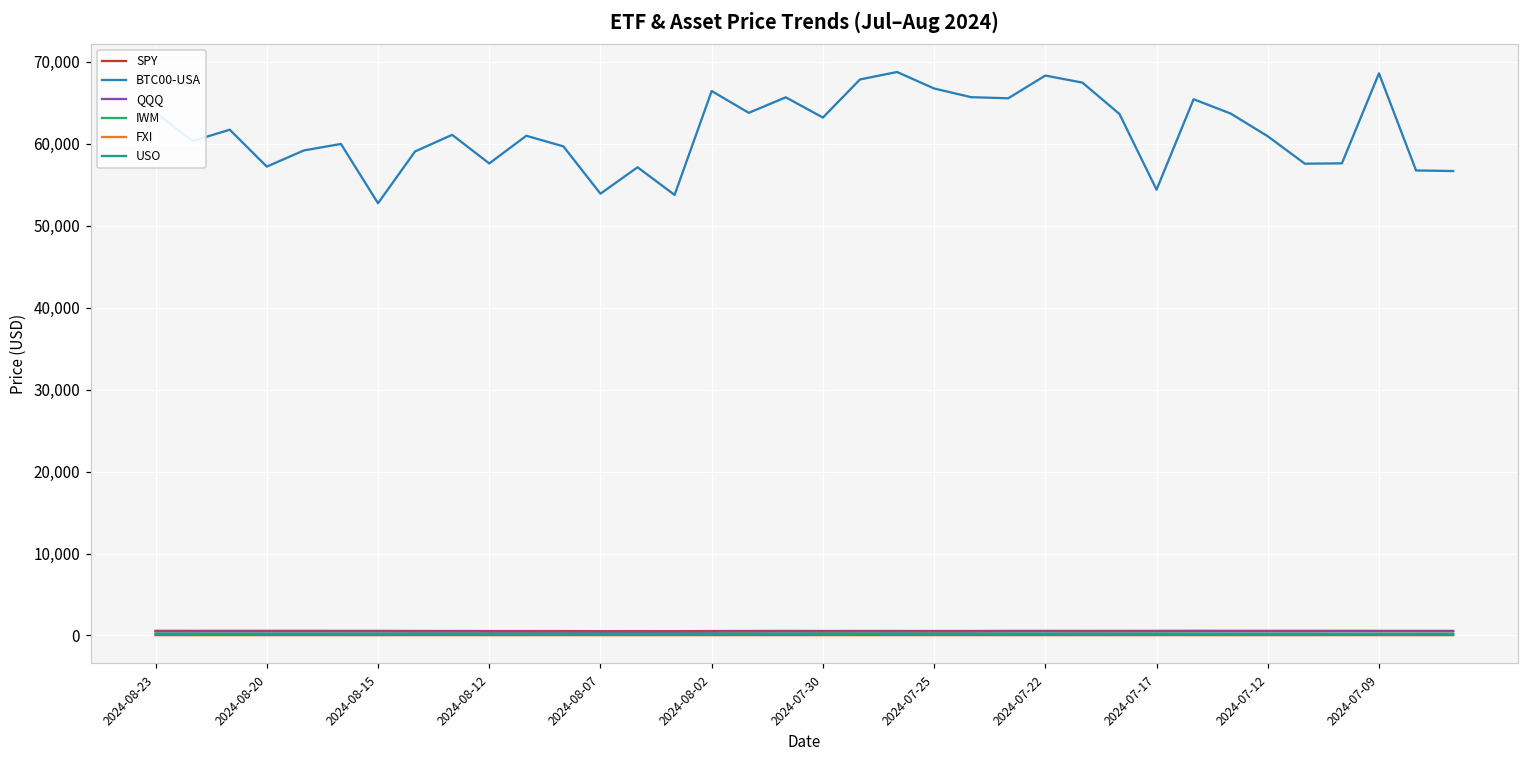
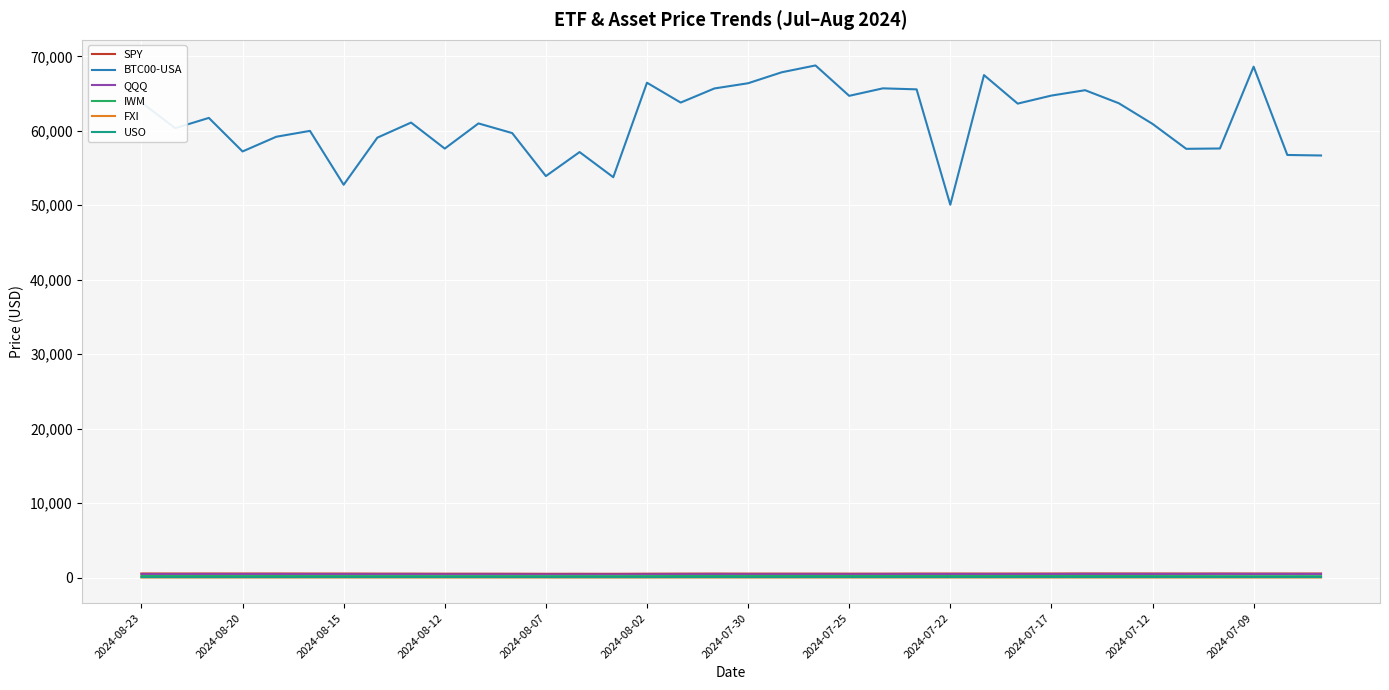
  {
    "QQQ": {
      "2024-08-20": "1,000",
      "2024-08-15": "1,000",
      "2024-07-12": "1,000",
      "2024-07-09": "1,000"
    },
    "BTC00-USA": {
      "2024-08-20": "57,000",
      "2024-08-15": "53,000",
      "2024-08-12": "58,000",
      "2024-08-07": "54,000",
      "2024-08-02": "66,000",
-     "2024-07-30": "63,000",
-     "2024-07-25": "67,000",
-     "2024-07-22": "68,000",
-     "2024-07-17": "54,000",
+     "2024-07-30": "66,000",
+     "2024-07-25": "65,000",
+     "2024-07-22": "50,000",
+     "2024-07-17": "65,000",
      "2024-07-12": "61,000",
      "2024-07-09": "69,000"
    }
  }
